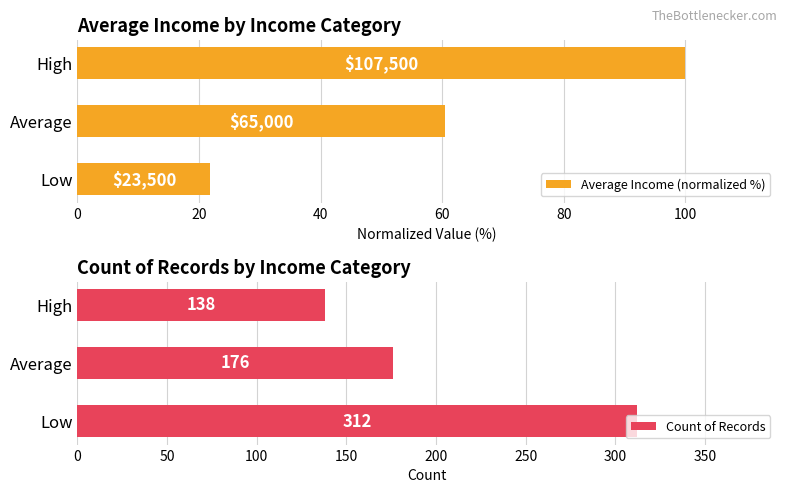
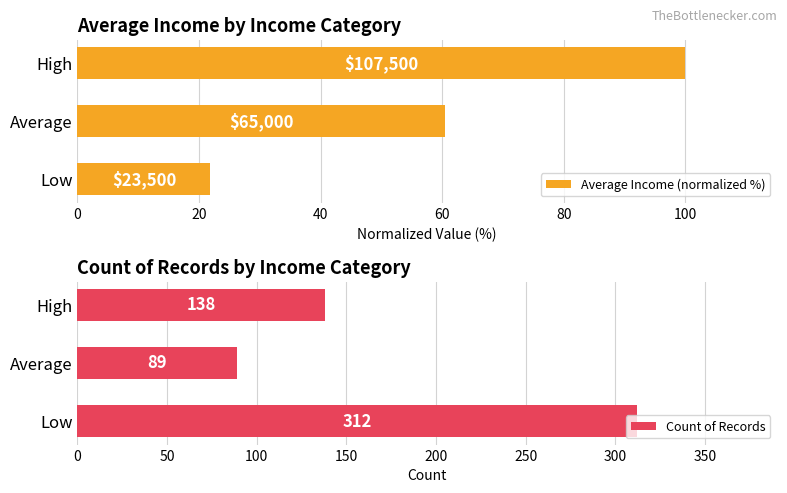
  {
    "Count of Records by Income Category": {
      "High": 138,
-     "Average": 176
+     "Average": 89
    }
  }
